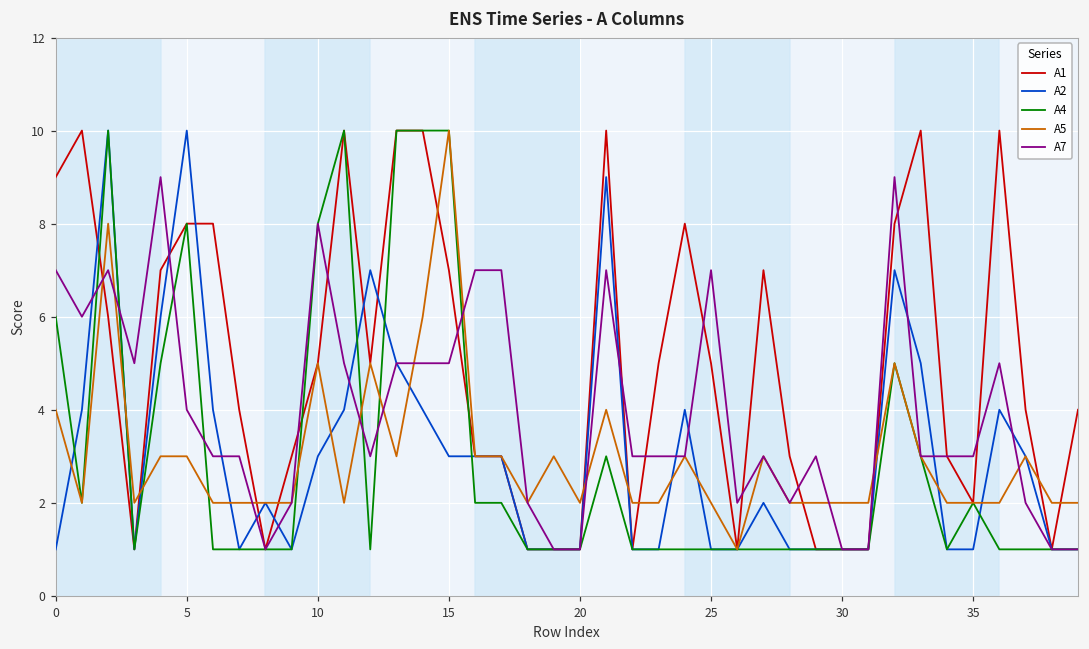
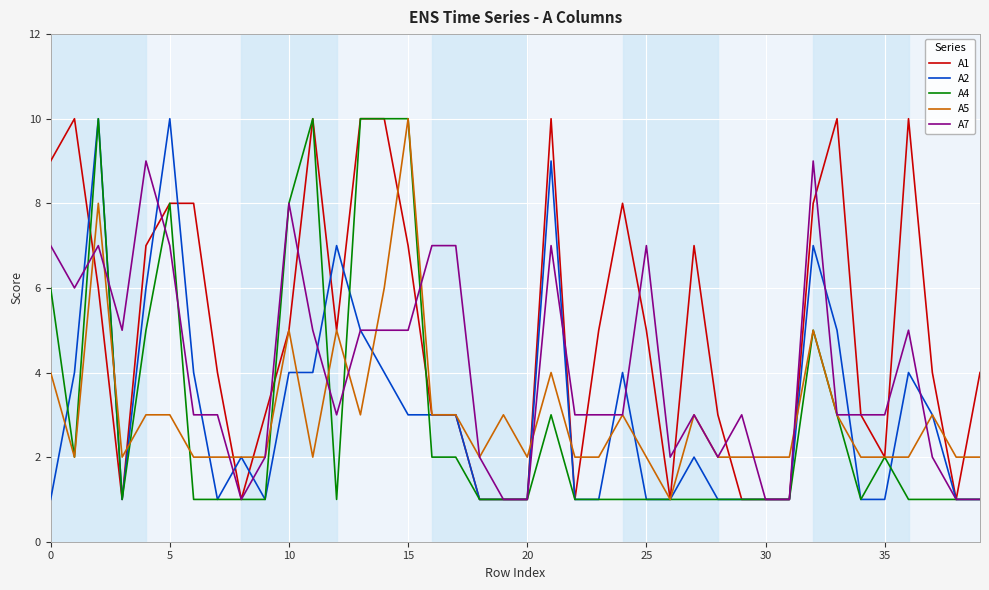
  {
    "A1": {
      "0": 9,
      "15": 7,
      "25": 5
    },
    "A2": {
      "0": 1,
      "5": 10,
-     "10": 3,
+     "10": 4,
      "15": 3,
      "35": 1
    },
    "A4": {
      "0": 6
    },
    "A5": {
      "0": 4,
      "5": 3,
      "20": 2,
      "25": 2,
      "30": 2
    },
    "A7": {
      "0": 7,
-     "5": 4,
+     "5": 7,
      "15": 5,
      "25": 7,
      "35": 3
    }
  }
